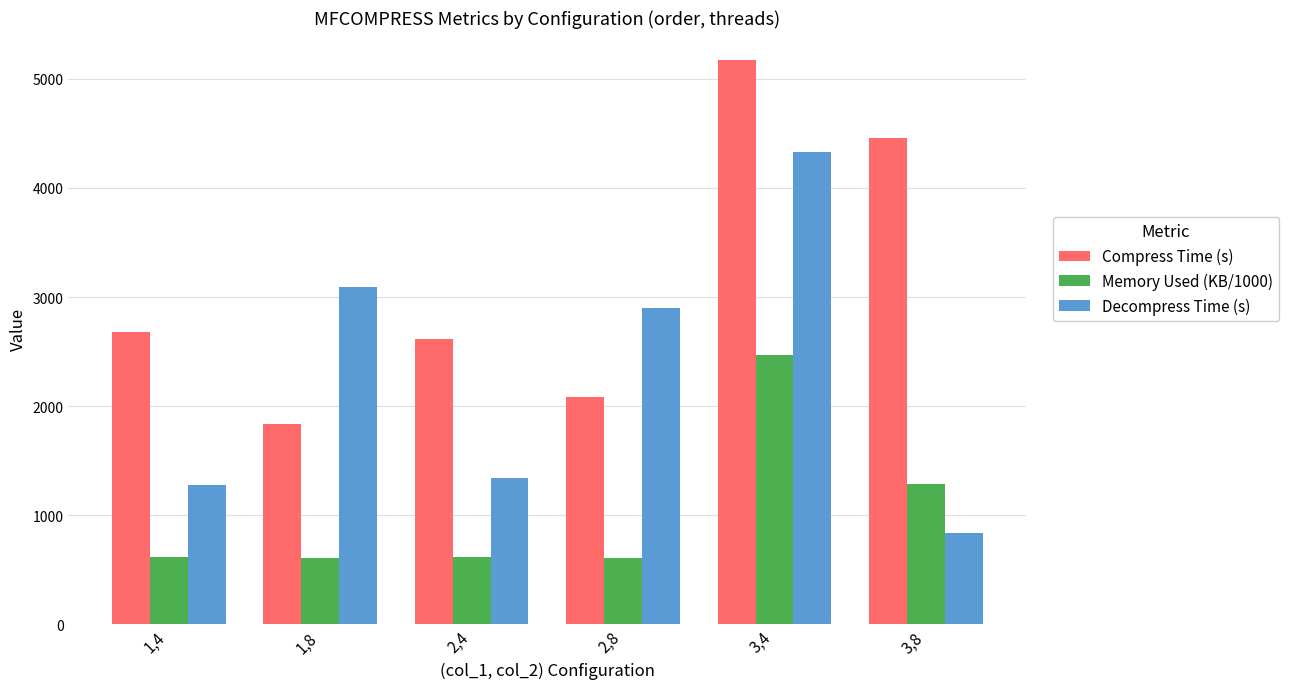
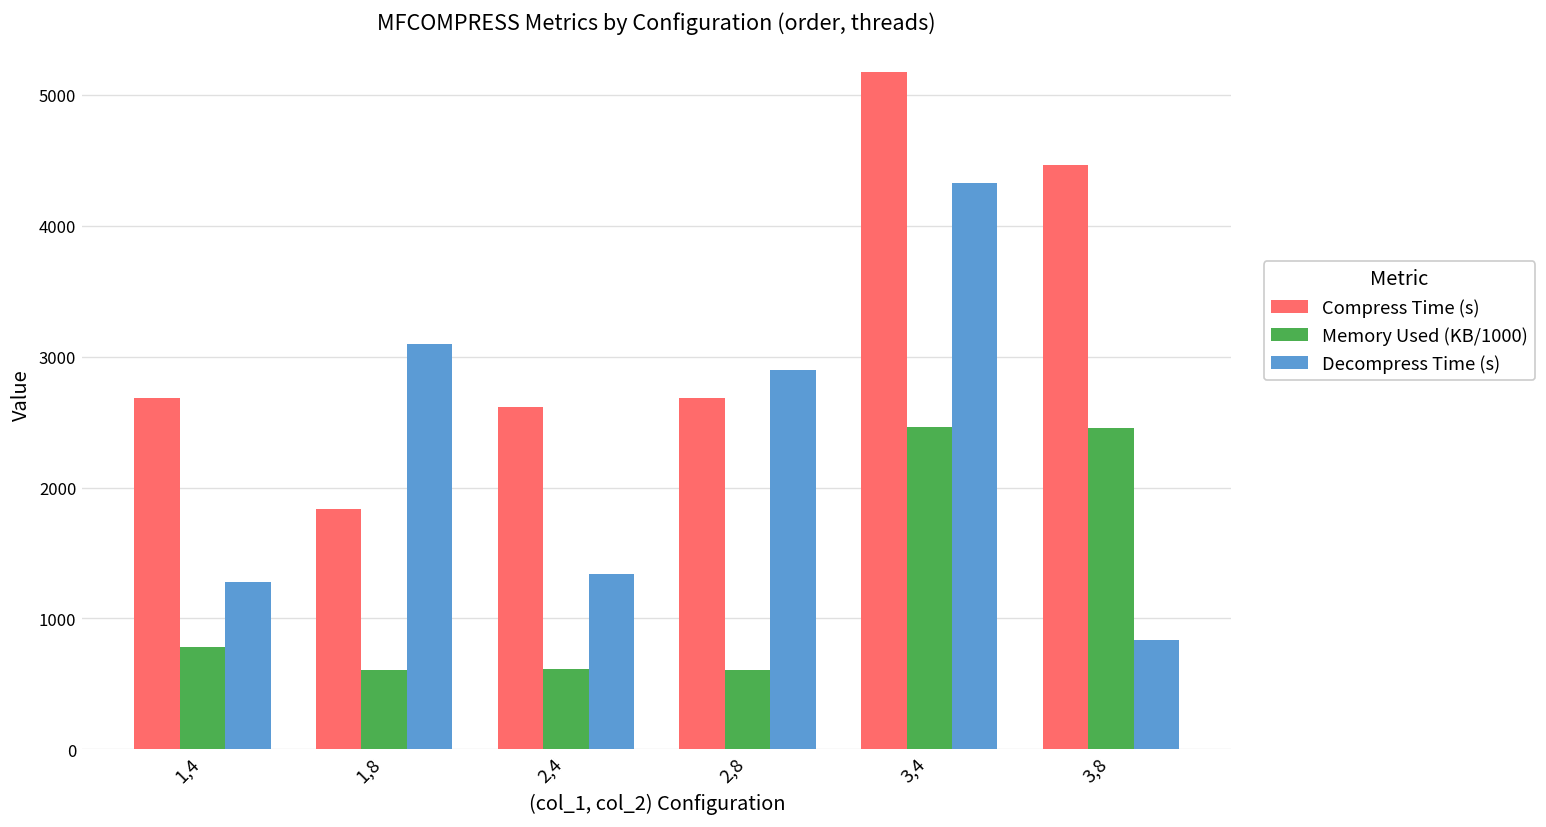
  {
    "Compress Time (s)": {
      "1,4": 2680,
      "1,8": 1840,
      "2,4": 2620,
-     "2,8": 2080,
+     "2,8": 2680,
      "3,4": 5170,
      "3,8": 4460
    },
    "Memory Used (KB/1000)": {
-     "1,4": 610,
+     "1,4": 780,
      "1,8": 600,
      "2,4": 610,
      "2,8": 600,
      "3,4": 2460,
-     "3,8": 1290
+     "3,8": 2450
    },
    "Decompress Time (s)": {
      "1,4": 1280,
      "1,8": 3100,
      "2,4": 1340,
      "2,8": 2900,
      "3,4": 4330,
      "3,8": 830
    }
  }
